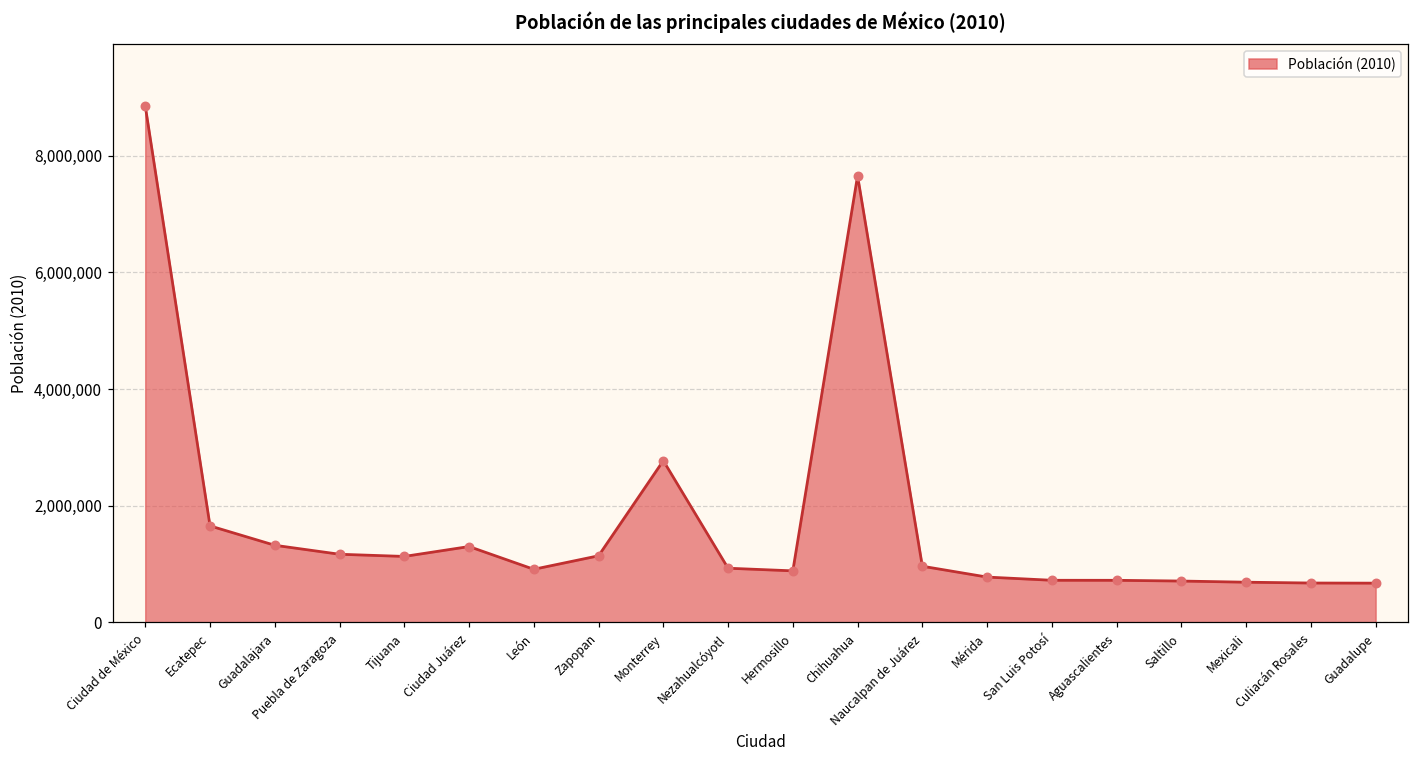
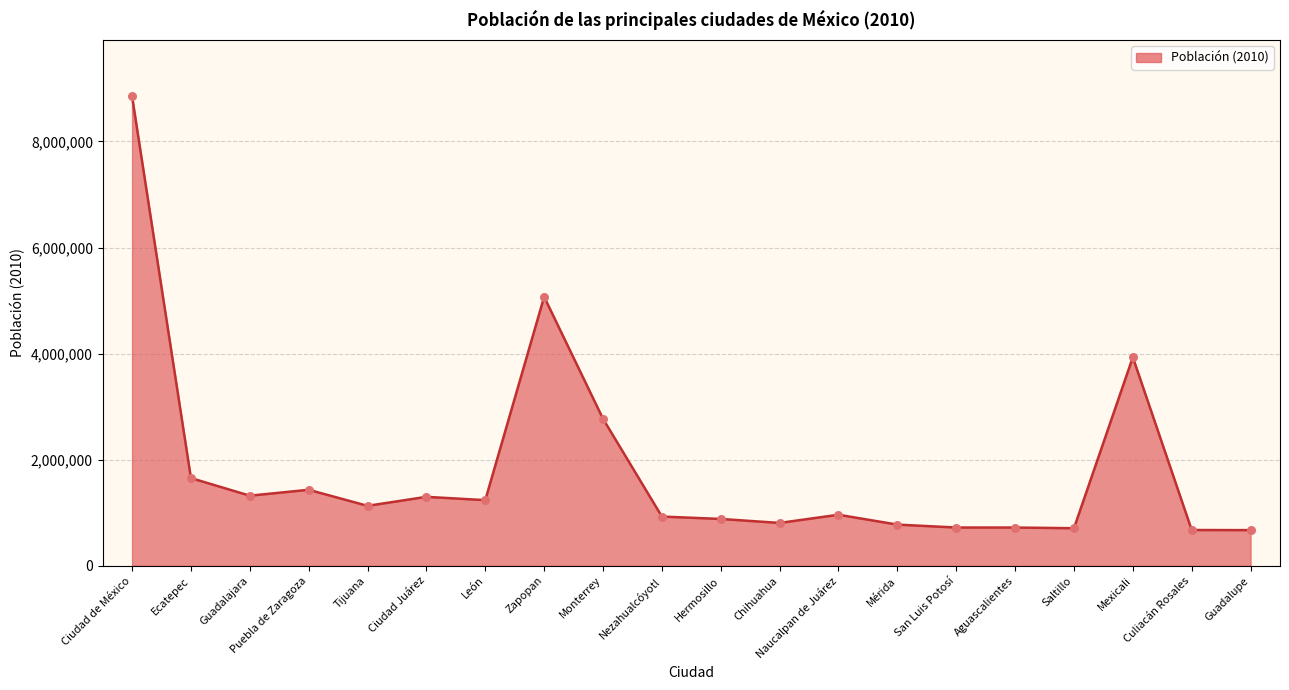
  {
    "Ciudad de México": "8,900,000",
    "Ecatepec": "1,700,000",
    "Guadalajara": "1,300,000",
-   "Puebla de Zaragoza": "1,200,000",
+   "Puebla de Zaragoza": "1,400,000",
    "Tijuana": "1,100,000",
    "Ciudad Juárez": "1,300,000",
-   "León": "900,000",
-   "Zapopan": "1,100,000",
+   "León": "1,200,000",
+   "Zapopan": "5,100,000",
    "Monterrey": "2,800,000",
    "Nezahualcóyotl": "900,000",
    "Hermosillo": "900,000",
-   "Chihuahua": "7,700,000",
+   "Chihuahua": "800,000",
    "Naucalpan de Juárez": "1,000,000",
    "Mérida": "800,000",
    "San Luis Potosí": "700,000",
    "Aguascalientes": "700,000",
    "Saltillo": "700,000",
-   "Mexicali": "700,000",
+   "Mexicali": "3,900,000",
    "Culiacán Rosales": "700,000",
    "Guadalupe": "700,000"
  }
